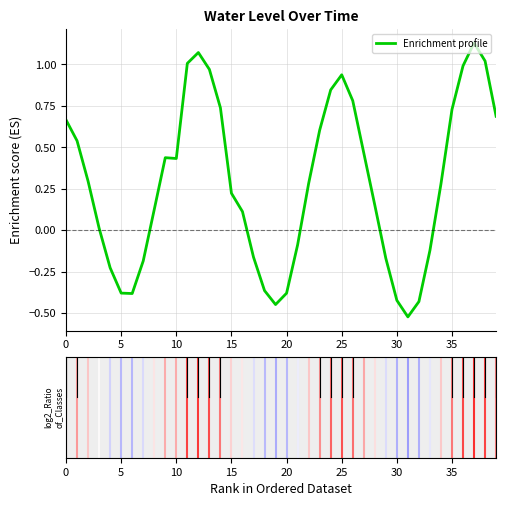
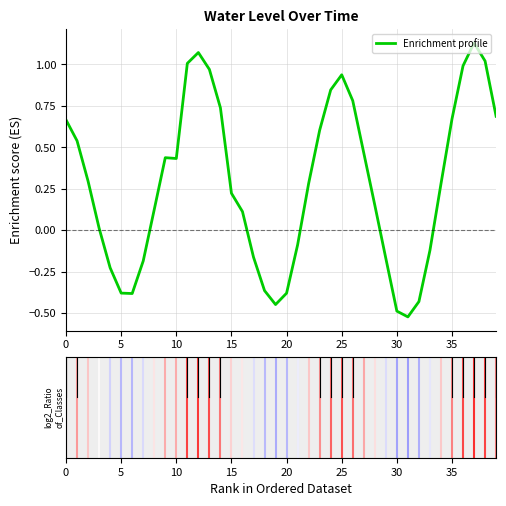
  {
    "0": 0.67,
    "5": -0.38,
    "10": 0.43,
    "15": 0.22,
    "20": -0.38,
    "25": 0.94,
-   "30": -0.42,
-   "35": 0.73
+   "30": -0.49,
+   "35": 0.67
  }
